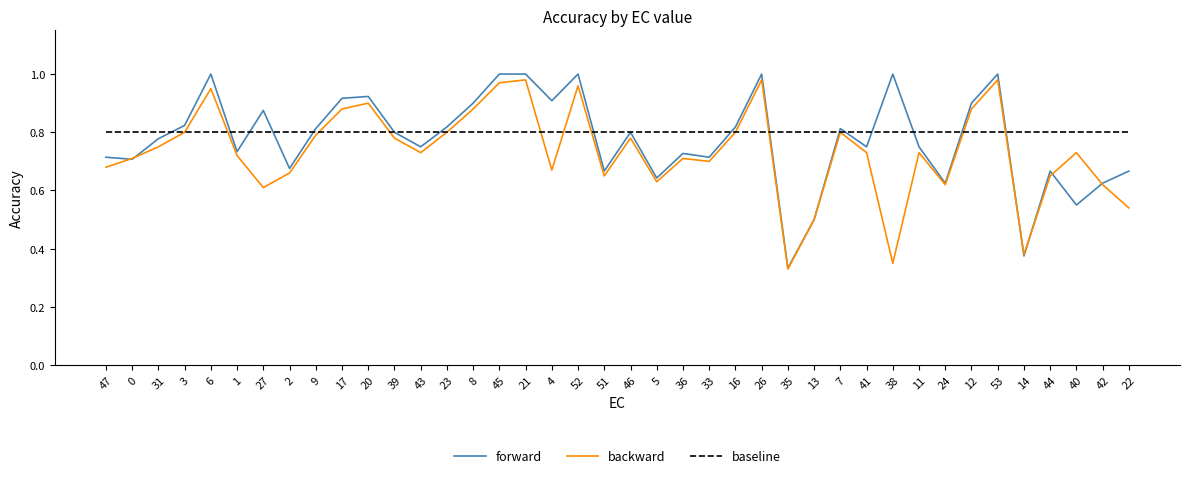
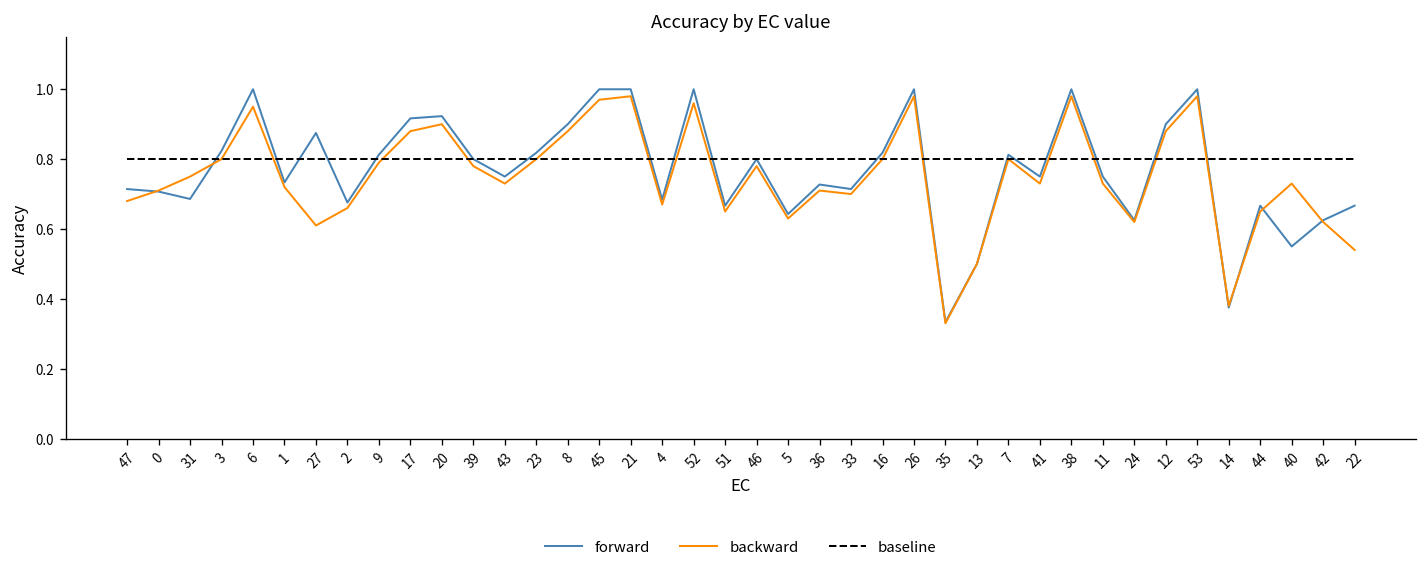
  {
    "forward": {
      "47": 0.71,
-     "31": 0.78,
+     "31": 0.69,
      "3": 0.82,
      "6": 1.00,
      "1": 0.73,
      "27": 0.88,
      "2": 0.68,
      "9": 0.81,
      "17": 0.92,
      "20": 0.92,
      "43": 0.75,
      "23": 0.82,
      "8": 0.90,
      "45": 1.00,
      "21": 1.00,
-     "4": 0.91,
+     "4": 0.68,
      "52": 1.00,
      "51": 0.67,
      "5": 0.64,
      "36": 0.73,
      "33": 0.71,
      "16": 0.82,
      "26": 1.00,
      "7": 0.81,
      "41": 0.75,
      "38": 1.00,
      "11": 0.75,
      "12": 0.90,
      "53": 1.00,
      "44": 0.67,
      "40": 0.55,
      "22": 0.67
    },
    "backward": {
      "47": 0.68,
      "31": 0.75,
      "6": 0.95,
      "1": 0.72,
      "27": 0.61,
      "2": 0.66,
      "9": 0.79,
      "17": 0.88,
      "20": 0.90,
      "39": 0.78,
      "43": 0.73,
      "8": 0.88,
      "45": 0.97,
      "21": 0.98,
      "4": 0.67,
      "52": 0.96,
      "51": 0.65,
      "46": 0.78,
      "5": 0.63,
      "36": 0.71,
      "33": 0.70,
      "26": 0.98,
      "41": 0.73,
-     "38": 0.35,
+     "38": 0.98,
      "11": 0.73,
      "12": 0.88,
      "53": 0.98,
      "44": 0.65,
      "40": 0.73,
      "22": 0.54
    },
    "baseline": {
      "47": 0.80,
      "0": 0.80,
      "31": 0.80,
      "6": 0.80,
      "1": 0.80,
      "27": 0.80,
      "2": 0.80,
      "9": 0.80,
      "17": 0.80,
      "20": 0.80,
      "43": 0.80,
      "8": 0.80,
      "45": 0.80,
      "21": 0.80,
      "4": 0.80,
      "52": 0.80,
      "51": 0.80,
      "5": 0.80,
      "36": 0.80,
      "33": 0.80,
      "26": 0.80,
      "35": 0.80,
      "13": 0.80,
      "41": 0.80,
      "38": 0.80,
      "11": 0.80,
      "24": 0.80,
      "12": 0.80,
      "53": 0.80,
      "14": 0.80,
      "44": 0.80,
      "40": 0.80,
      "42": 0.80,
      "22": 0.80
    }
  }
